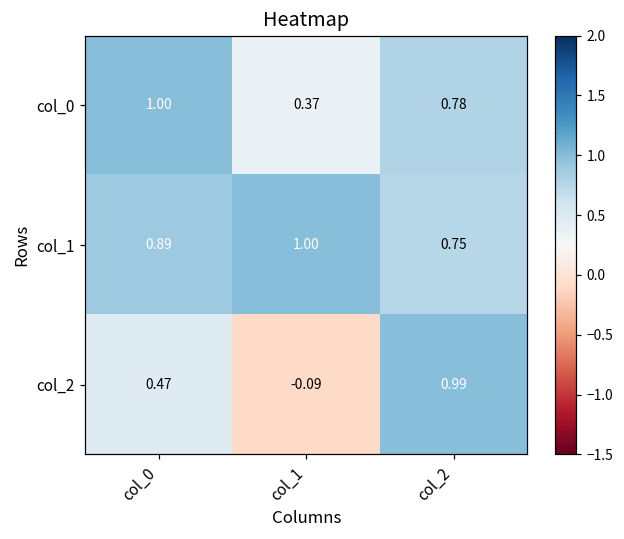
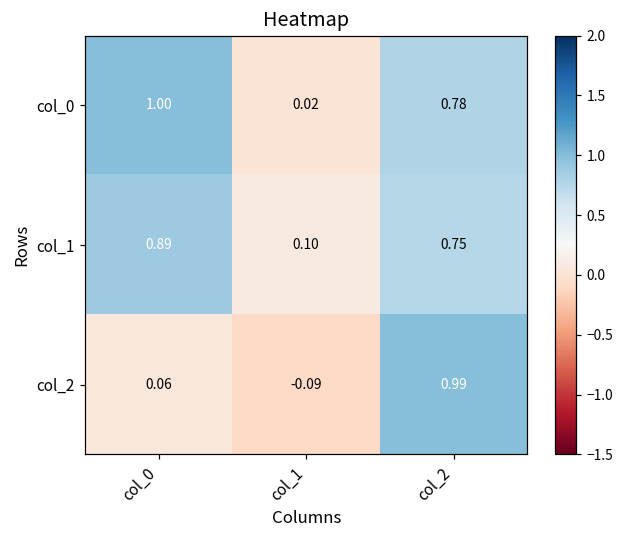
  {
    "col_0": {
      "col_0": 1.00,
-     "col_1": 0.37,
+     "col_1": 0.02,
      "col_2": 0.78
    },
    "col_1": {
      "col_0": 0.89,
-     "col_1": 1.00,
+     "col_1": 0.10,
      "col_2": 0.75
    },
    "col_2": {
-     "col_0": 0.47,
+     "col_0": 0.06,
      "col_1": -0.09,
      "col_2": 0.99
    }
  }
